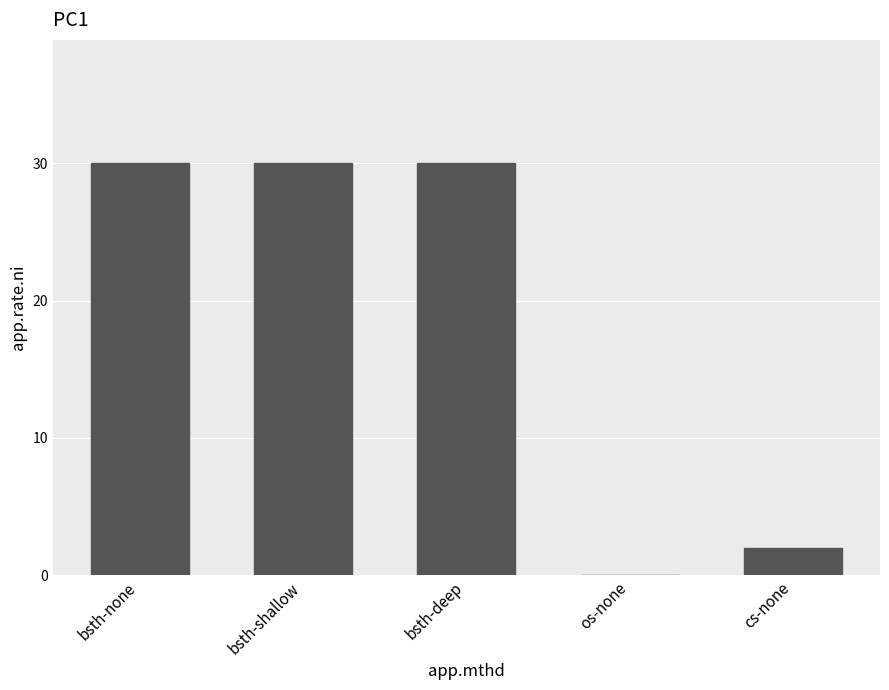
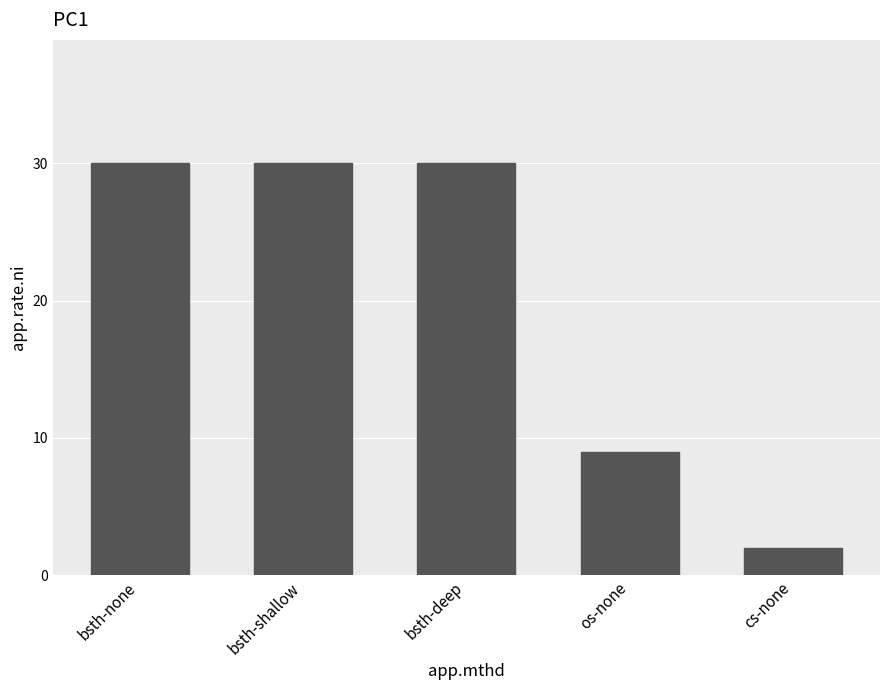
  {
    "bsth-none": 30,
    "bsth-shallow": 30,
    "bsth-deep": 30,
-   "os-none": 0,
+   "os-none": 9,
    "cs-none": 2
  }
